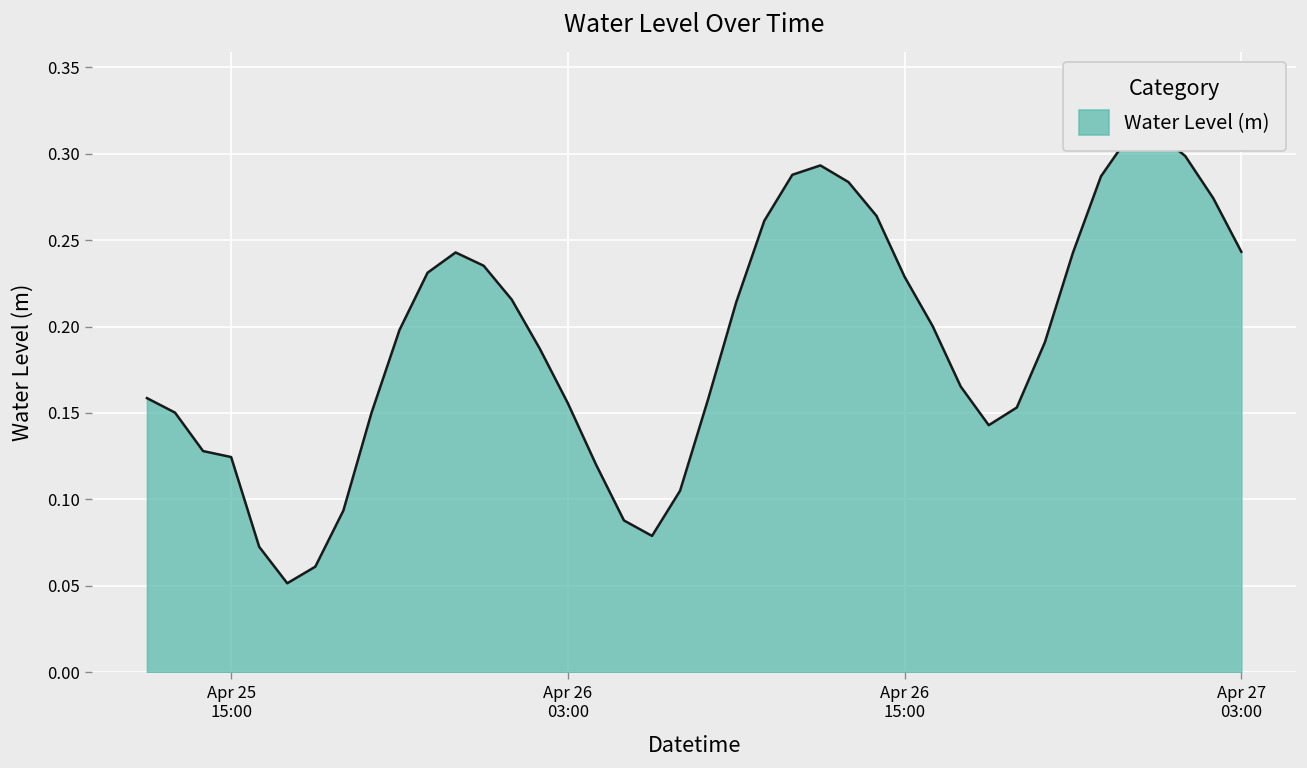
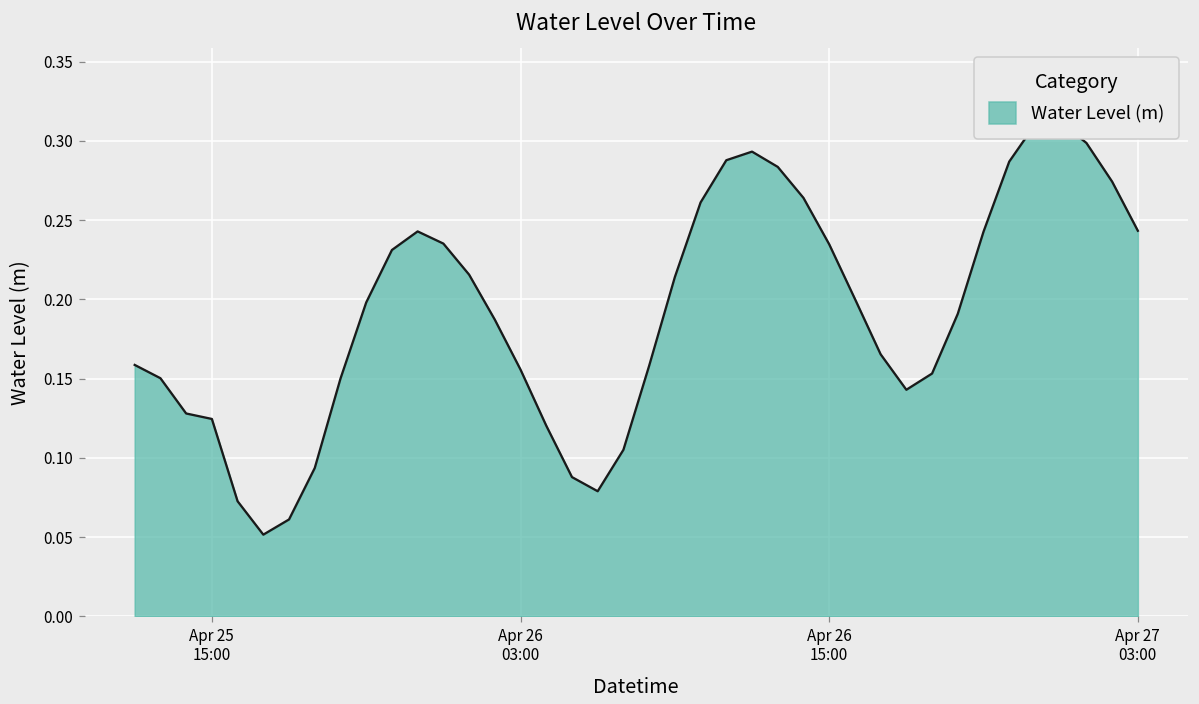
  {
    "Apr 25 15:00": 0.125,
    "Apr 26 03:00": 0.156,
-   "Apr 26 15:00": 0.229,
+   "Apr 26 15:00": 0.235,
    "Apr 27 03:00": 0.243
  }
